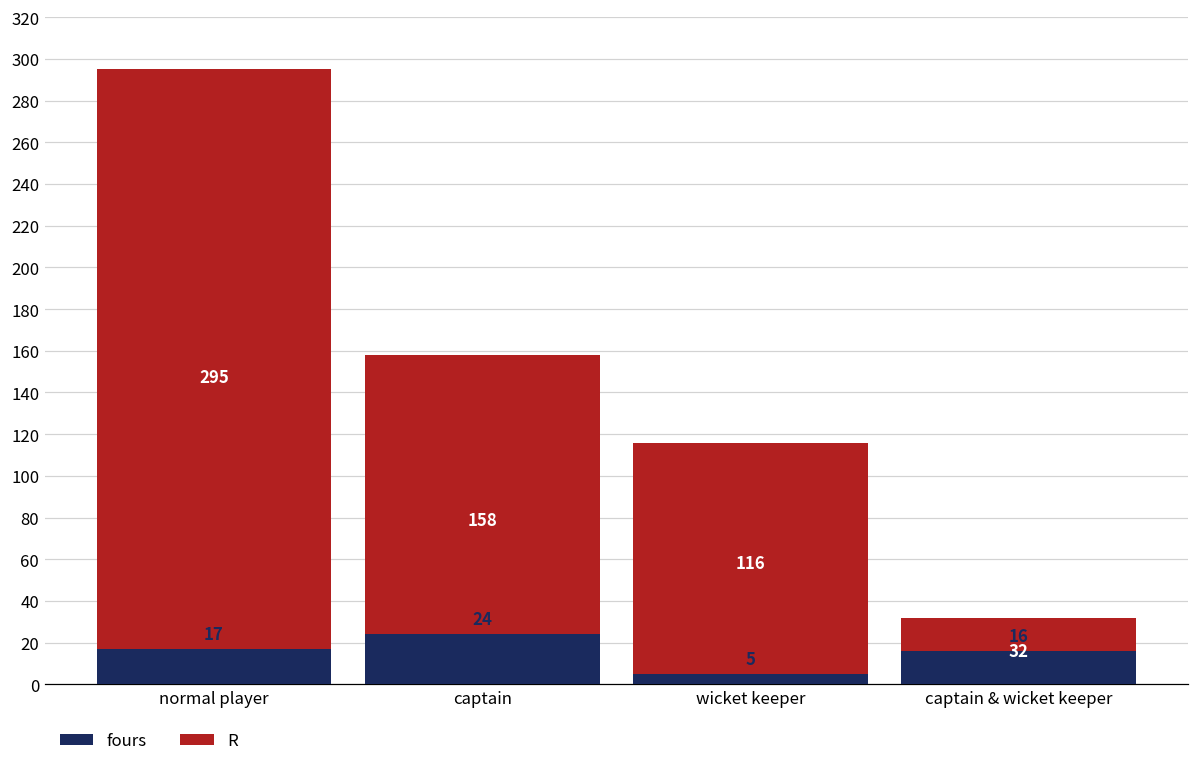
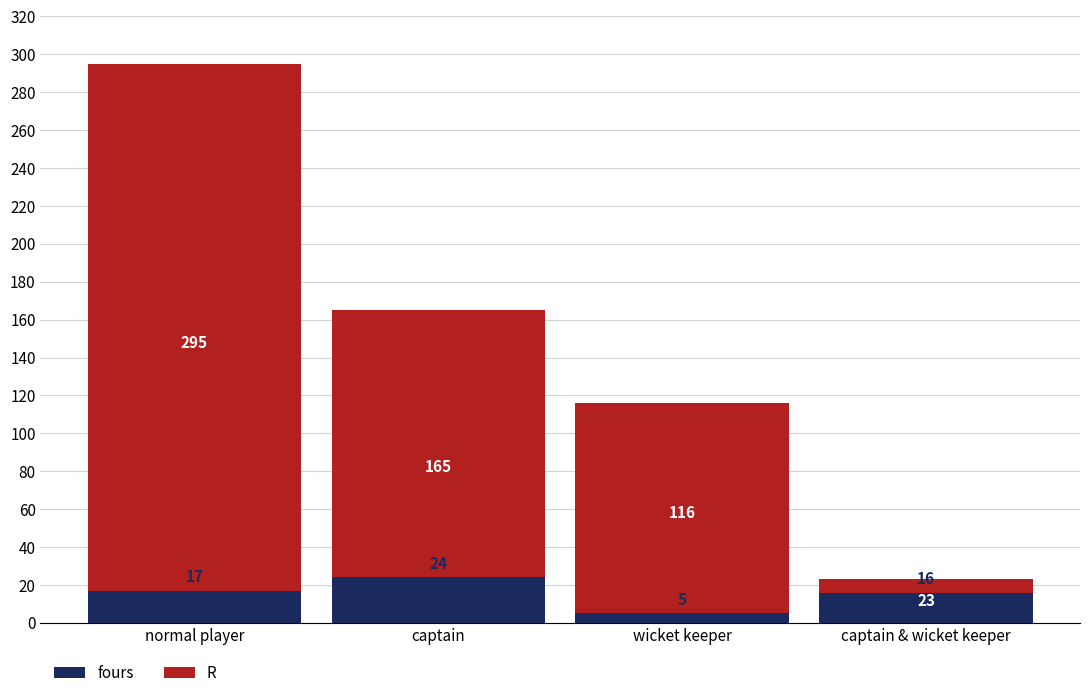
  {
    "R": {
      "normal player": 295,
-     "captain": 158,
+     "captain": 165,
      "wicket keeper": 116,
-     "captain & wicket keeper": 32
+     "captain & wicket keeper": 23
    }
  }
